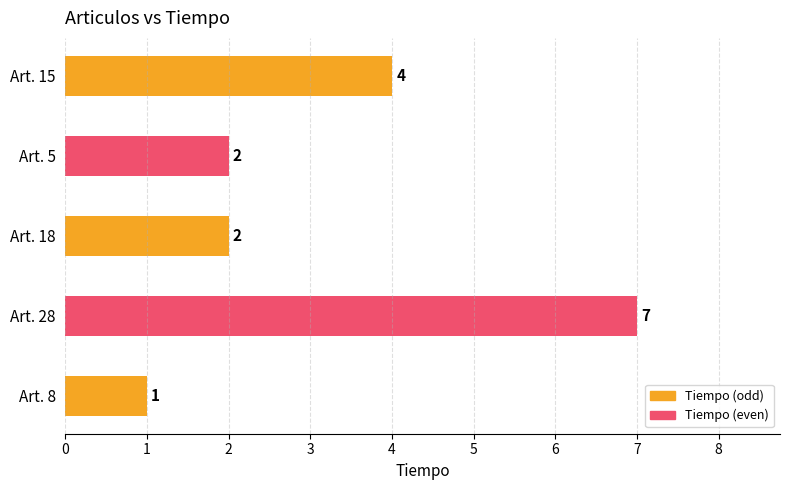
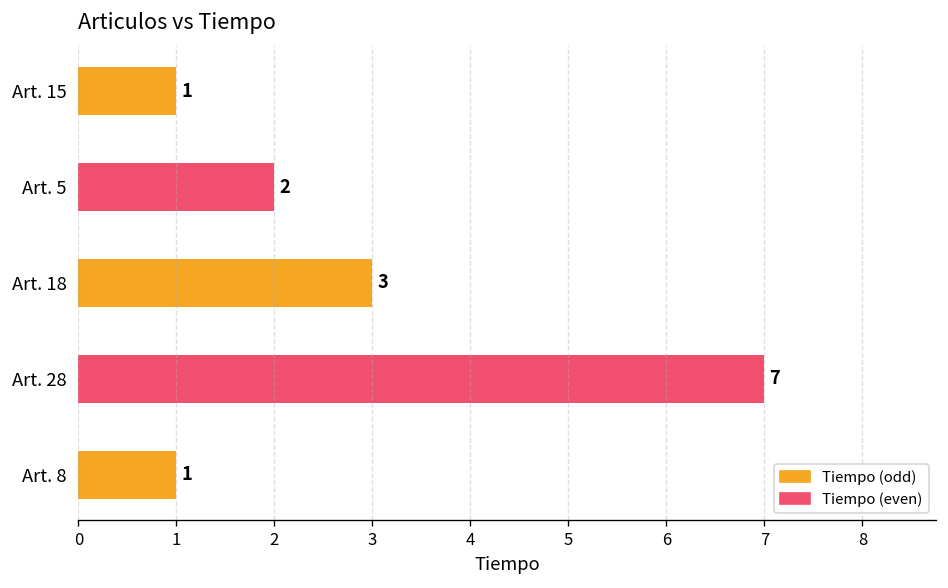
  {
-   "Art. 15": 4,
+   "Art. 15": 1,
    "Art. 5": 2,
-   "Art. 18": 2,
+   "Art. 18": 3,
    "Art. 28": 7,
    "Art. 8": 1
  }
